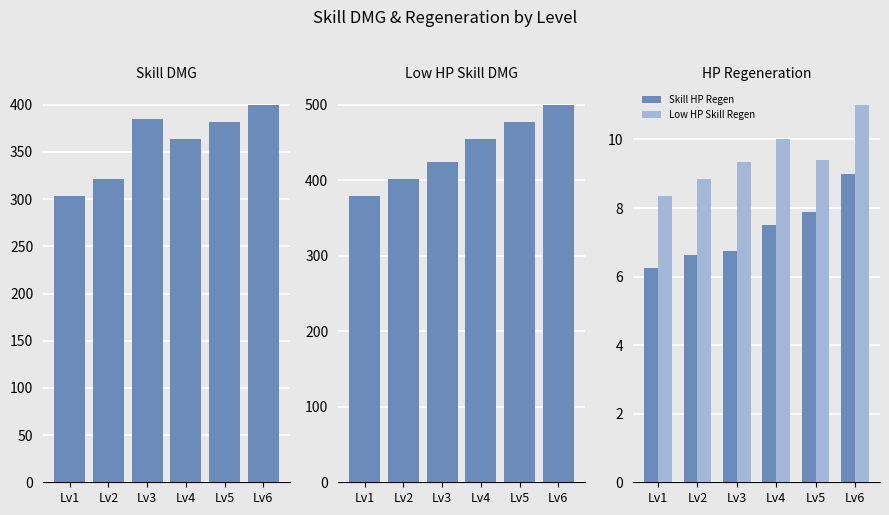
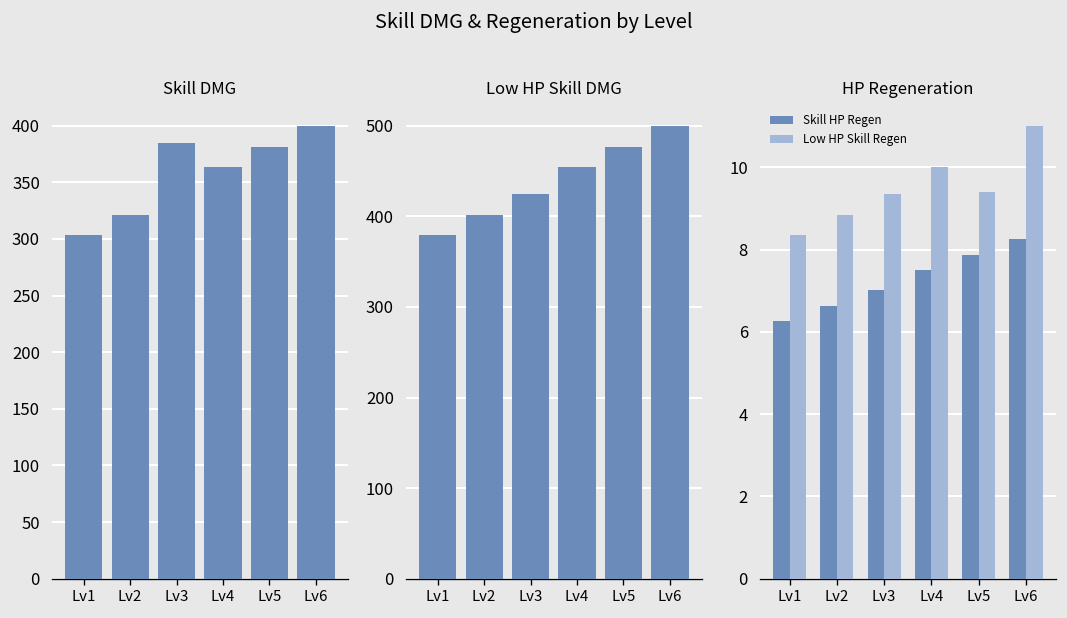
  {
    "Skill DMG": {
      "Lv1": 300,
      "Lv2": 320,
      "Lv3": 380,
      "Lv4": 360,
      "Lv5": 380,
      "Lv6": 400
    },
    "Low HP Skill DMG": {
      "Lv1": 380,
      "Lv2": 400,
      "Lv3": 420,
      "Lv4": 450,
      "Lv5": 480,
      "Lv6": 500
    },
    "HP Regeneration": {
      "Skill HP Regen": {
        "Lv1": 6.3,
        "Lv2": 6.6,
-       "Lv3": 6.8,
+       "Lv3": 7.0,
        "Lv4": 7.5,
        "Lv5": 7.9,
-       "Lv6": 9.0
+       "Lv6": 8.3
      },
      "Low HP Skill Regen": {
        "Lv1": 8.4,
        "Lv2": 8.9,
        "Lv3": 9.4,
        "Lv4": 10.0,
        "Lv5": 9.4,
        "Lv6": 11.0
      }
    }
  }
